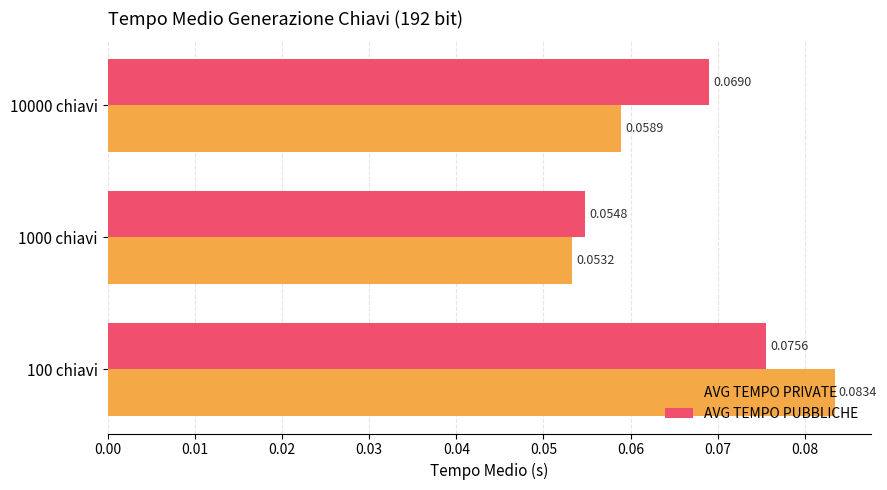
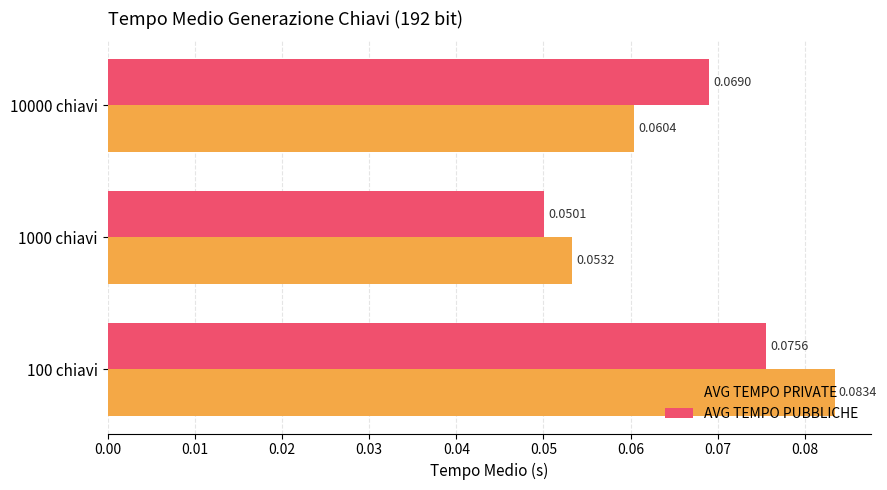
  {
    "AVG TEMPO PRIVATE": {
-     "10000 chiavi": 0.0589,
+     "10000 chiavi": 0.0604,
      "1000 chiavi": 0.0532,
      "100 chiavi": 0.0834
    },
    "AVG TEMPO PUBBLICHE": {
      "10000 chiavi": 0.0690,
-     "1000 chiavi": 0.0548,
+     "1000 chiavi": 0.0501,
      "100 chiavi": 0.0756
    }
  }
